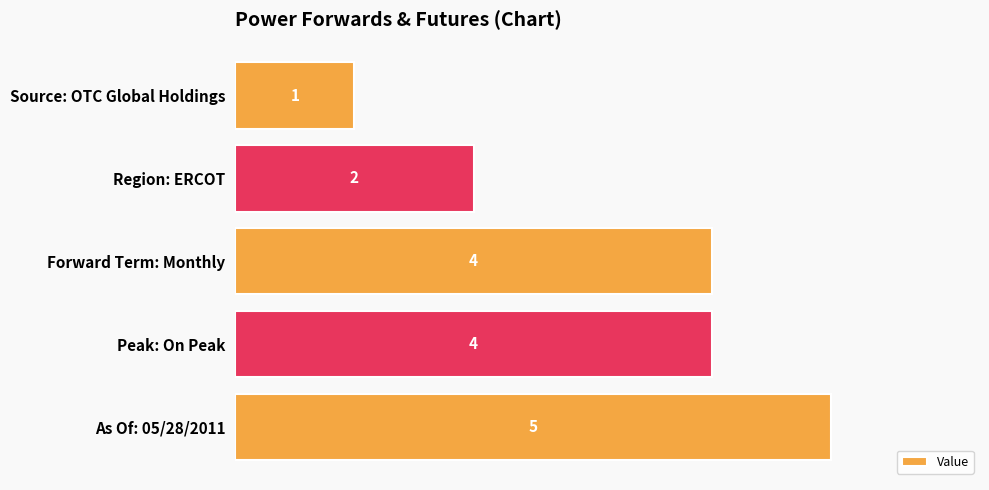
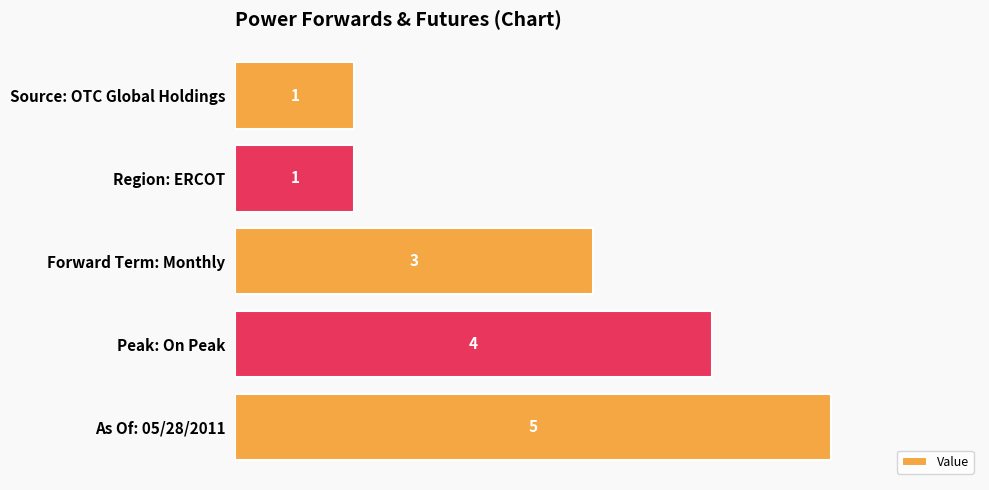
  {
    "Source: OTC Global Holdings": 1,
-   "Region: ERCOT": 2,
-   "Forward Term: Monthly": 4,
+   "Region: ERCOT": 1,
+   "Forward Term: Monthly": 3,
    "Peak: On Peak": 4,
    "As Of: 05/28/2011": 5
  }
